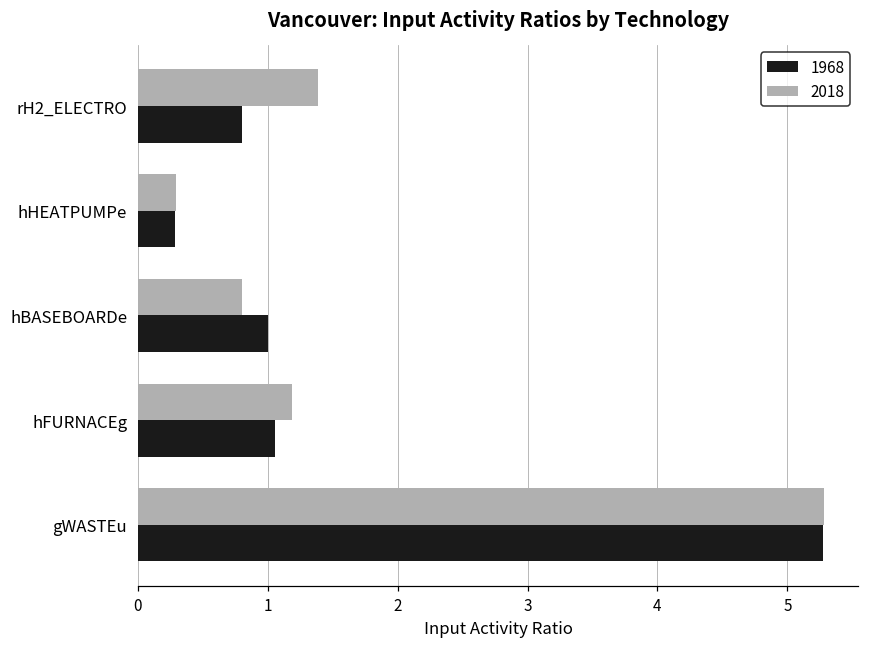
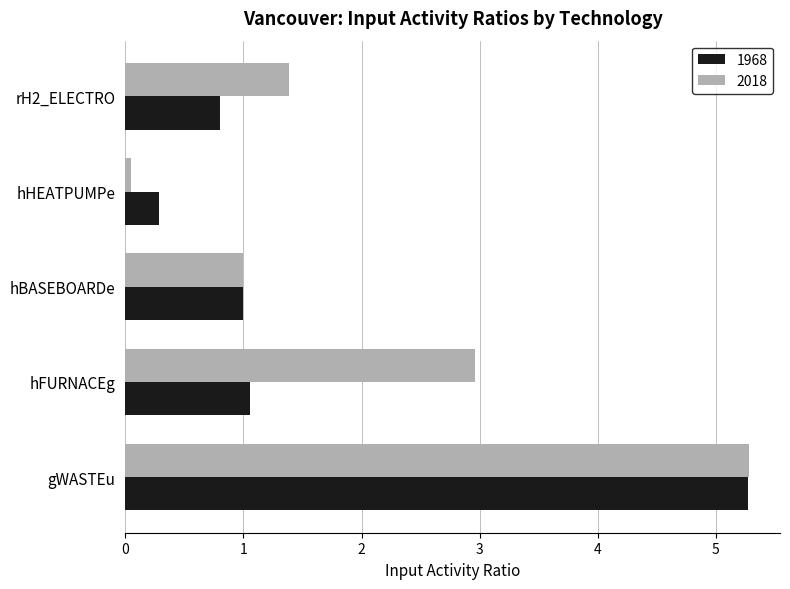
  {
    "1968": {
      "rH2_ELECTRO": 0.80,
      "hHEATPUMPe": 0.29,
      "hBASEBOARDe": 1.00,
      "hFURNACEg": 1.05,
      "gWASTEu": 5.28
    },
    "2018": {
      "rH2_ELECTRO": 1.39,
-     "hHEATPUMPe": 0.29,
-     "hBASEBOARDe": 0.8,
-     "hFURNACEg": 1.19,
+     "hHEATPUMPe": 0.05,
+     "hBASEBOARDe": 1.0,
+     "hFURNACEg": 2.96,
      "gWASTEu": 5.28
    }
  }
